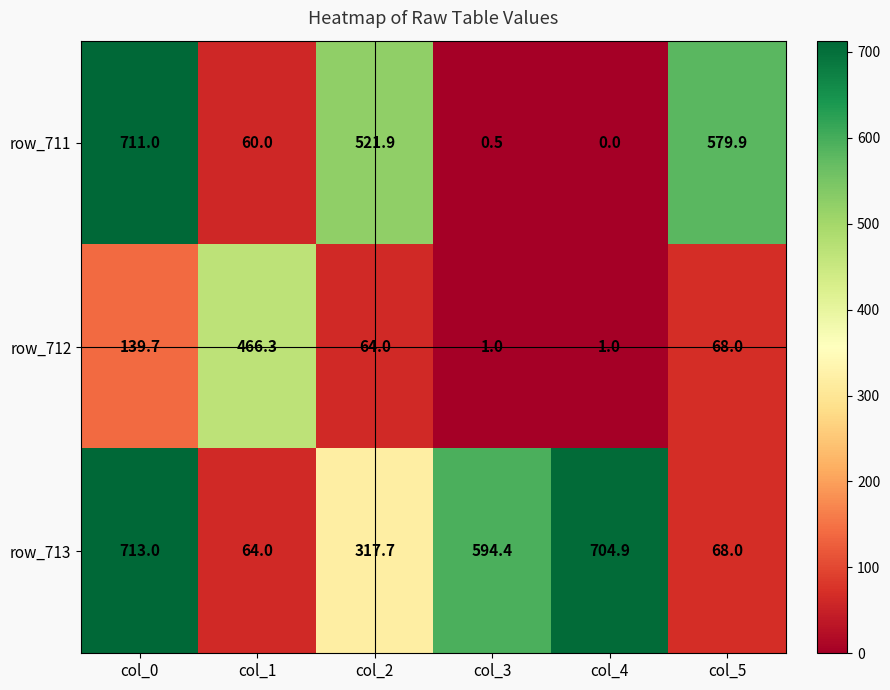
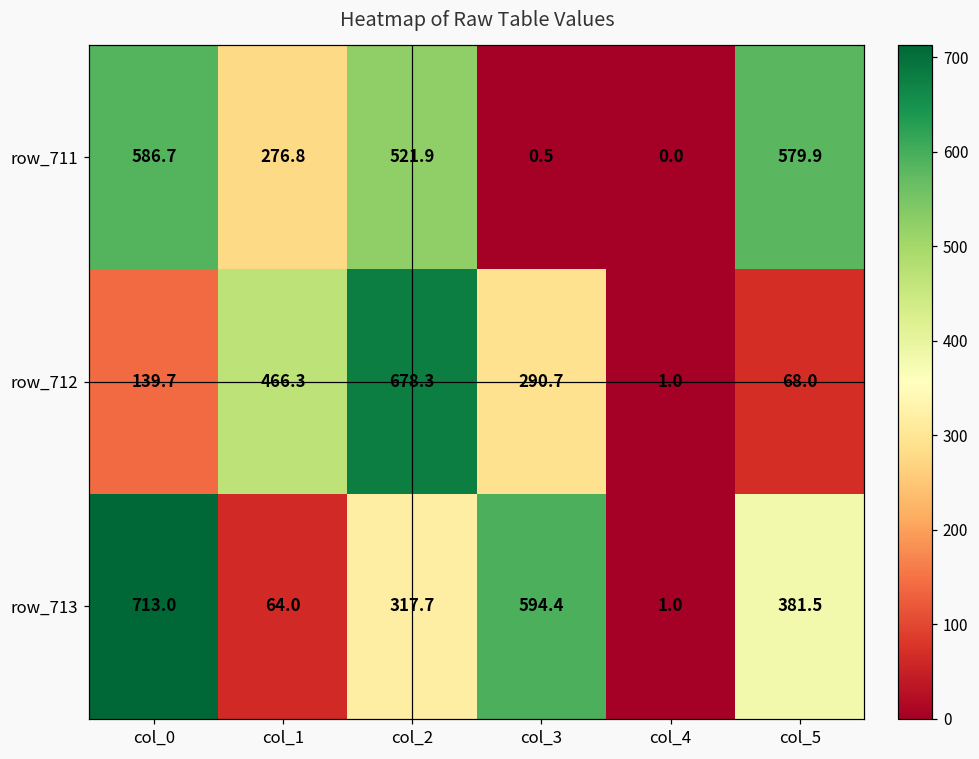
  {
    "row_711": {
-     "col_0": 711.0,
-     "col_1": 60.0,
+     "col_0": 586.7,
+     "col_1": 276.8,
      "col_2": 521.9,
      "col_3": 0.5,
      "col_4": 0.0,
      "col_5": 579.9
    },
    "row_712": {
      "col_0": 139.7,
      "col_1": 466.3,
-     "col_2": 64.0,
-     "col_3": 1.0,
+     "col_2": 678.3,
+     "col_3": 290.7,
      "col_4": 1.0,
      "col_5": 68.0
    },
    "row_713": {
      "col_0": 713.0,
      "col_1": 64.0,
      "col_2": 317.7,
      "col_3": 594.4,
-     "col_4": 704.9,
-     "col_5": 68.0
+     "col_4": 1.0,
+     "col_5": 381.5
    }
  }
